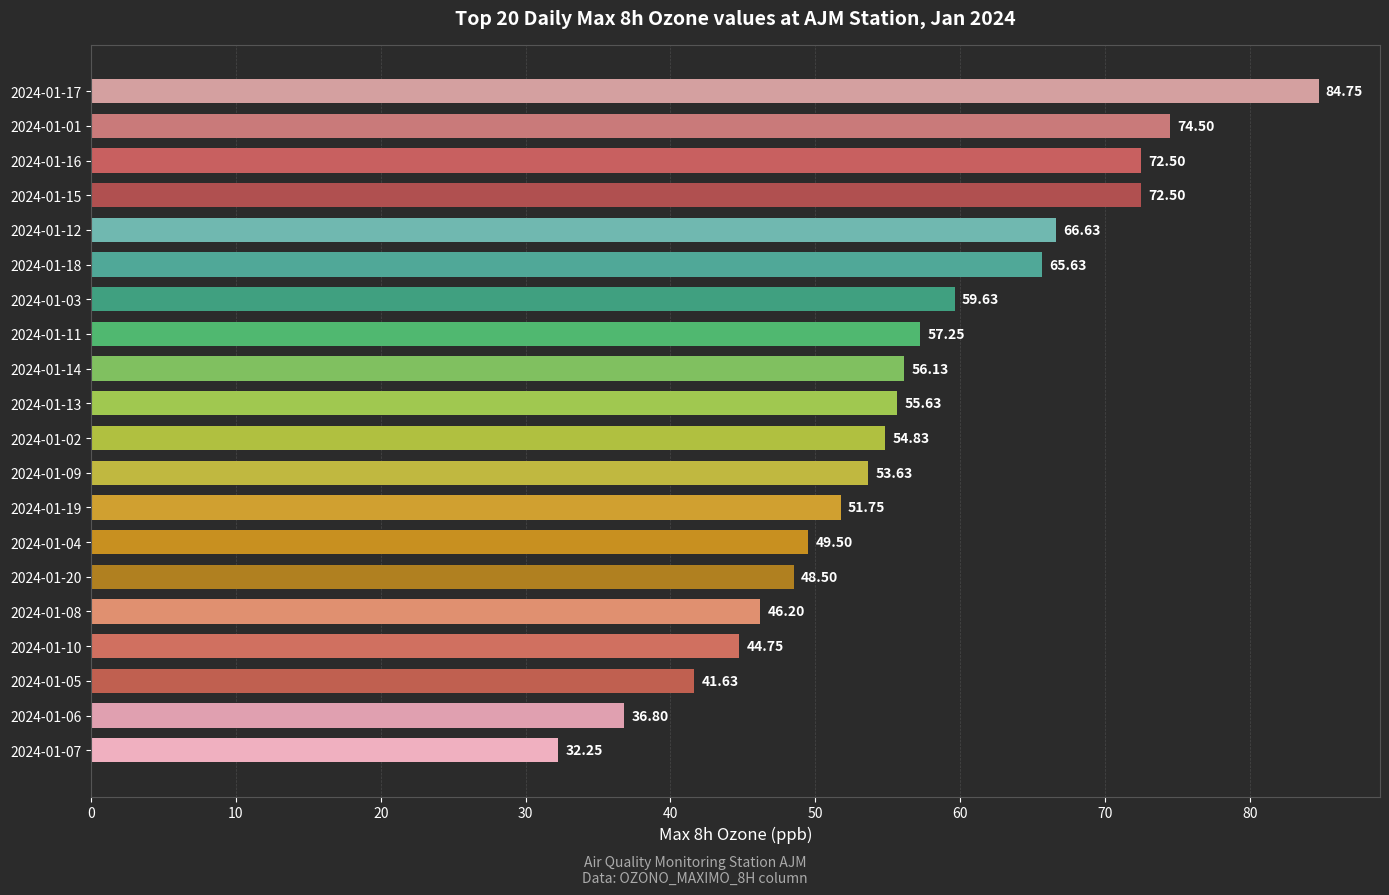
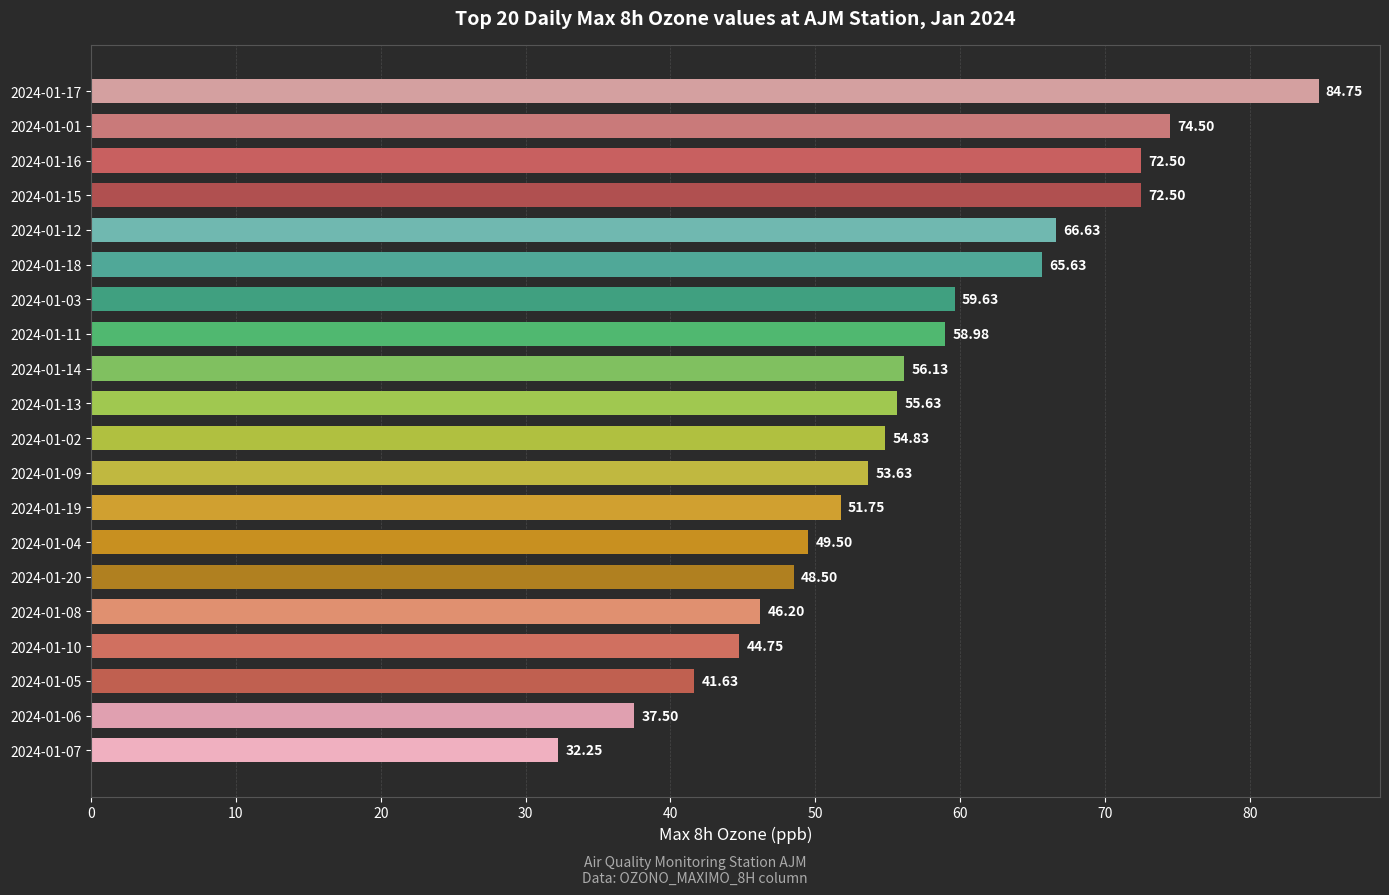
  {
    "2024-01-17": 84.75,
    "2024-01-01": 74.50,
    "2024-01-16": 72.50,
    "2024-01-15": 72.50,
    "2024-01-12": 66.63,
    "2024-01-18": 65.63,
    "2024-01-03": 59.63,
-   "2024-01-11": 57.25,
+   "2024-01-11": 58.98,
    "2024-01-14": 56.13,
    "2024-01-13": 55.63,
    "2024-01-02": 54.83,
    "2024-01-09": 53.63,
    "2024-01-19": 51.75,
    "2024-01-04": 49.50,
    "2024-01-20": 48.50,
    "2024-01-08": 46.20,
    "2024-01-10": 44.75,
    "2024-01-05": 41.63,
-   "2024-01-06": 36.80,
+   "2024-01-06": 37.50,
    "2024-01-07": 32.25
  }
